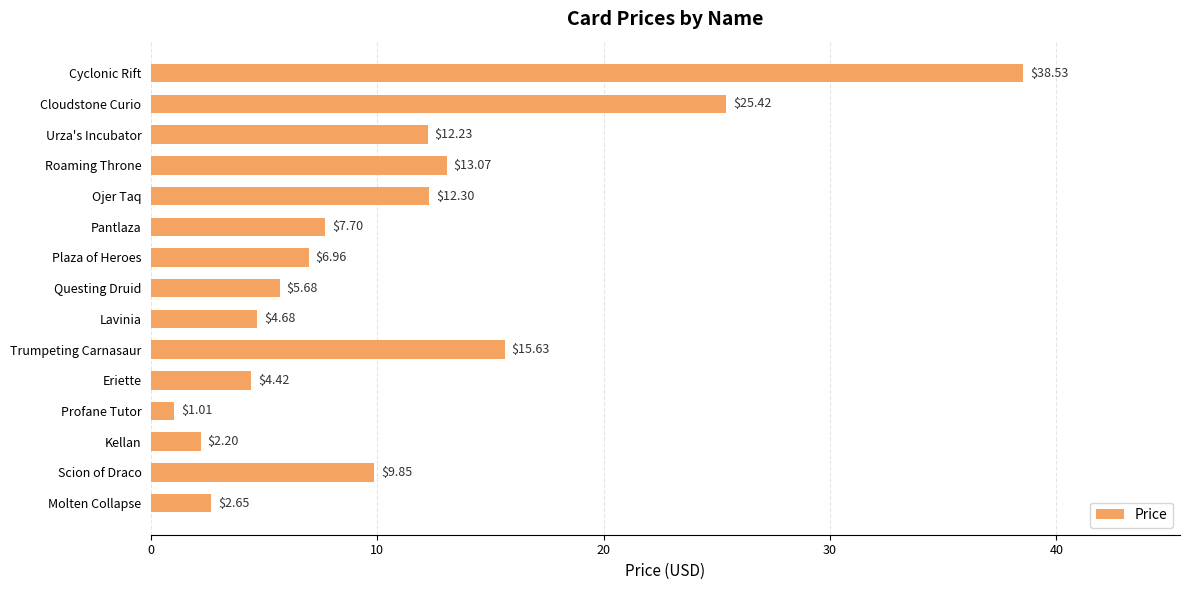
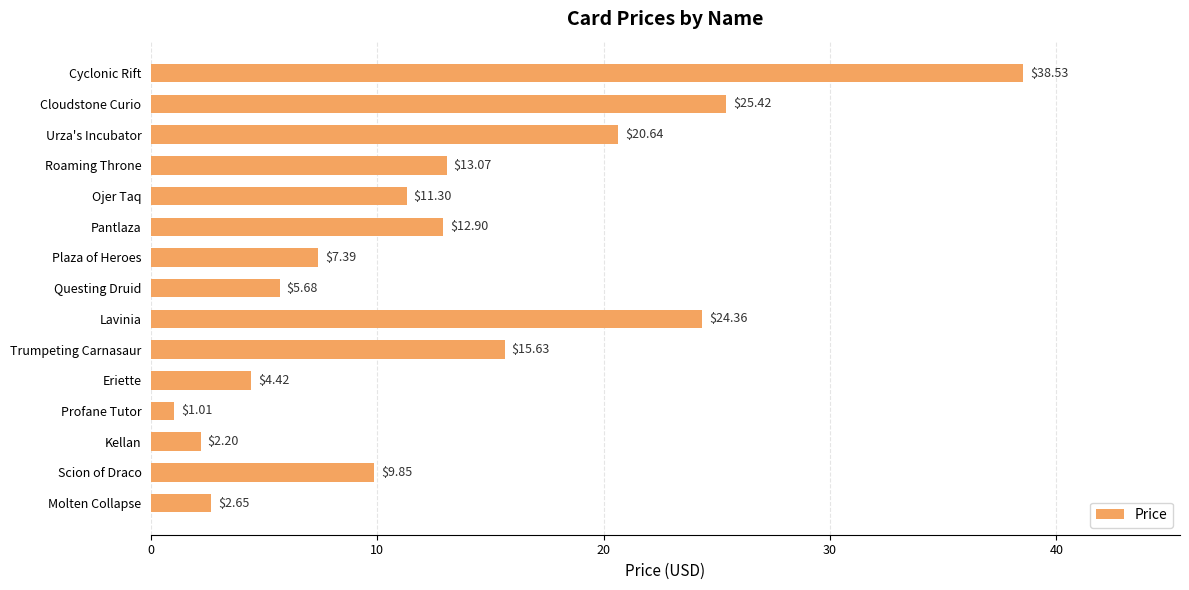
  {
    "Cyclonic Rift": "$38.53",
    "Cloudstone Curio": "$25.42",
-   "Urza's Incubator": "$12.23",
+   "Urza's Incubator": "$20.64",
    "Roaming Throne": "$13.07",
-   "Ojer Taq": "$12.30",
-   "Pantlaza": "$7.70",
-   "Plaza of Heroes": "$6.96",
+   "Ojer Taq": "$11.30",
+   "Pantlaza": "$12.90",
+   "Plaza of Heroes": "$7.39",
    "Questing Druid": "$5.68",
-   "Lavinia": "$4.68",
+   "Lavinia": "$24.36",
    "Trumpeting Carnasaur": "$15.63",
    "Eriette": "$4.42",
    "Profane Tutor": "$1.01",
    "Kellan": "$2.20",
    "Scion of Draco": "$9.85",
    "Molten Collapse": "$2.65"
  }
